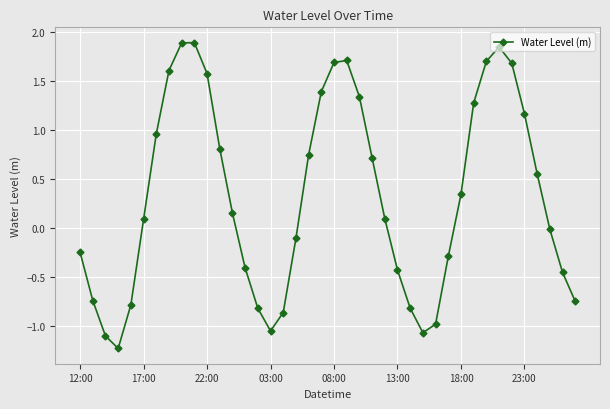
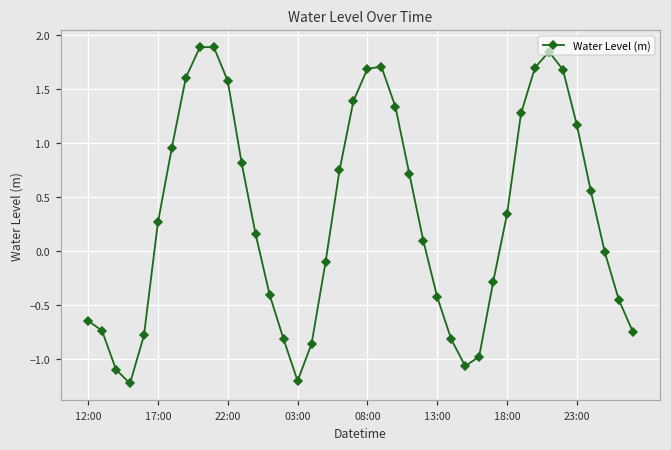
  {
-   "12:00": -0.2,
-   "17:00": 0.1,
+   "12:00": -0.6,
+   "17:00": 0.3,
    "22:00": 1.6,
-   "03:00": -1.1,
+   "03:00": -1.2,
    "08:00": 1.7,
    "13:00": -0.4,
    "18:00": 0.3,
    "23:00": 1.2
  }
